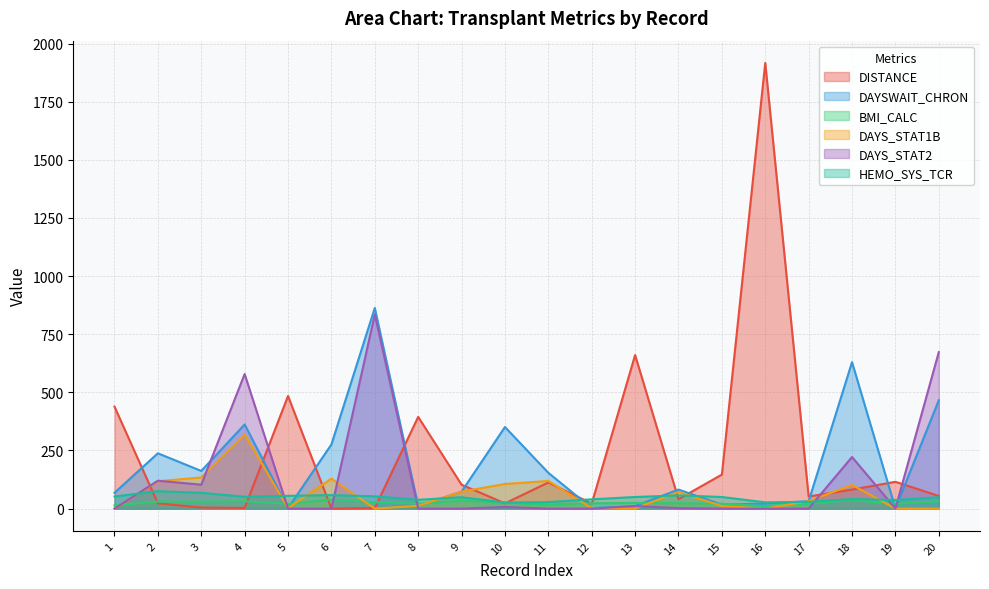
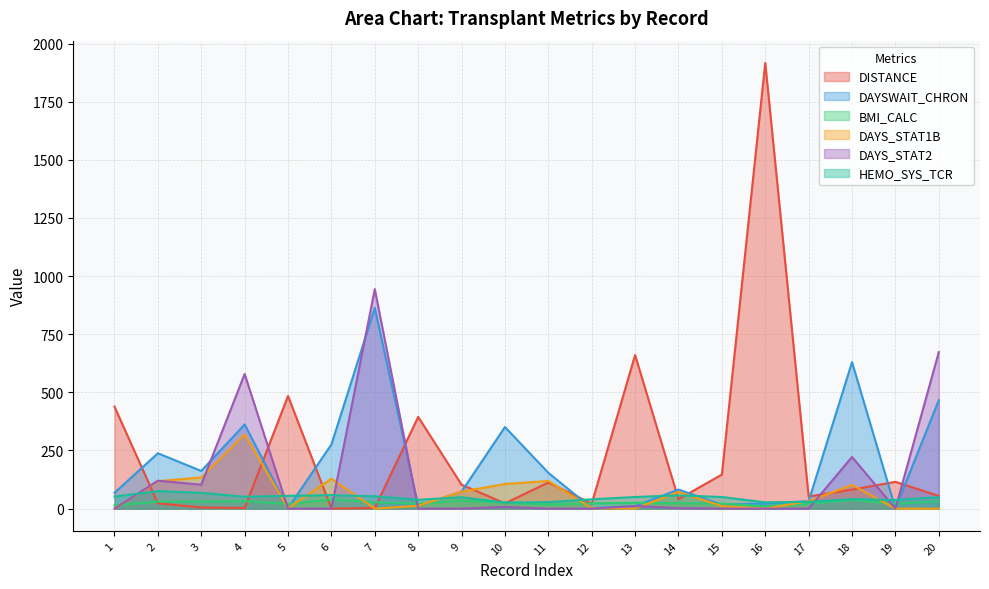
  {
    "DAYS_STAT2": {
      "3": 100,
      "4": 580,
-     "7": 840,
+     "7": 940,
      "8": 0,
      "9": 0,
      "10": 10,
      "11": 0,
      "14": 0,
      "17": 0,
      "18": 220,
      "20": 670
    }
  }
